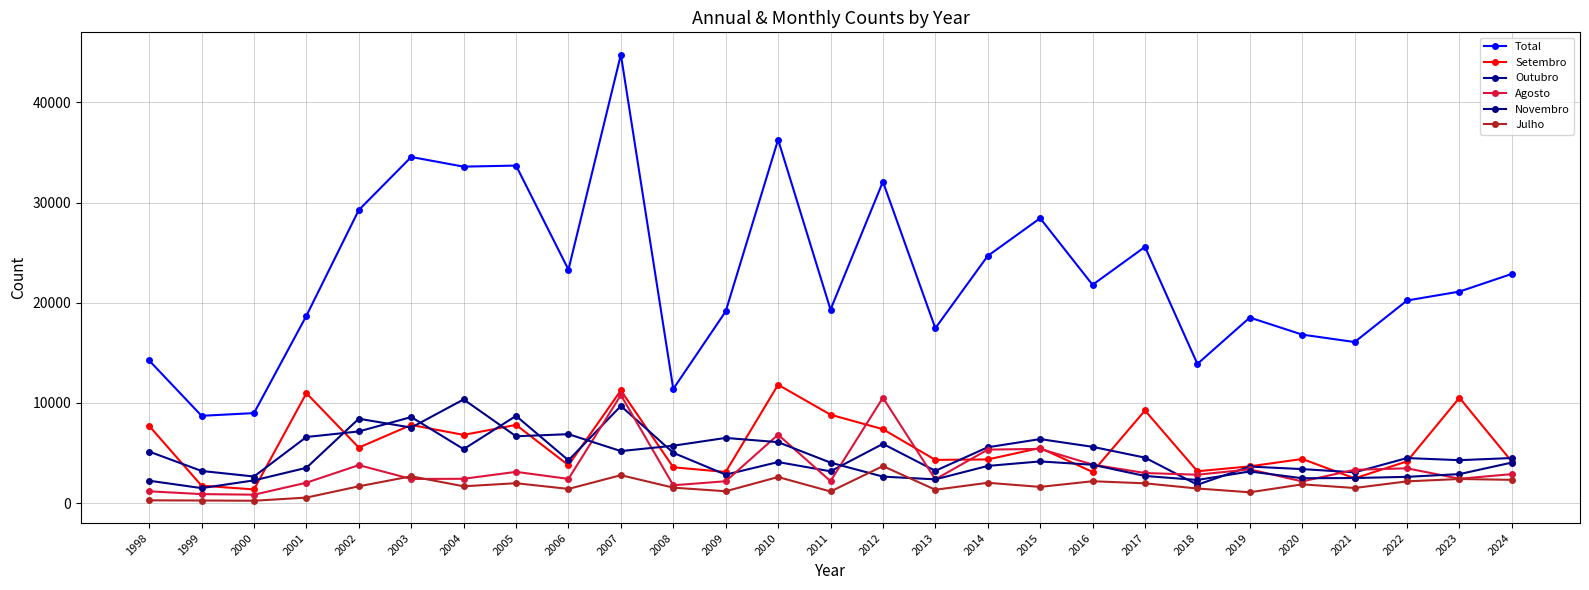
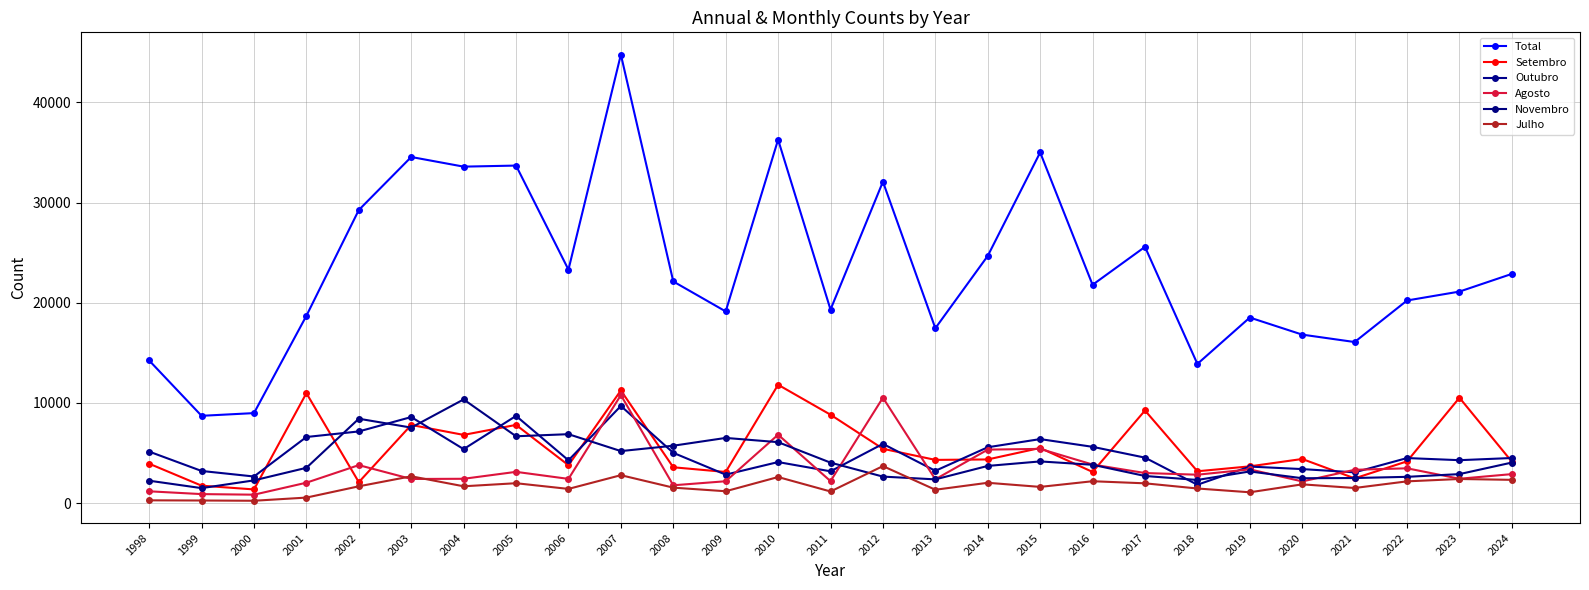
  {
    "Total": {
      "1998": 14200,
      "1999": 8700,
      "2000": 9000,
      "2001": 18700,
      "2002": 29300,
      "2003": 34500,
      "2004": 33600,
      "2005": 33700,
      "2006": 23300,
      "2007": 44800,
-     "2008": 11400,
+     "2008": 22100,
      "2009": 19100,
      "2010": 36300,
      "2011": 19300,
      "2012": 32100,
      "2013": 17500,
      "2014": 24700,
-     "2015": 28400,
+     "2015": 35000,
      "2016": 21800,
      "2017": 25600,
      "2018": 13900,
      "2019": 18500,
      "2020": 16800,
      "2021": 16100,
      "2022": 20200,
      "2023": 21100,
      "2024": 22900
    },
    "Setembro": {
-     "1998": 7700,
+     "1998": 3900,
      "2000": 1400,
      "2001": 11000,
-     "2002": 5500,
+     "2002": 2100,
      "2003": 7800,
      "2004": 6800,
      "2005": 7800,
      "2006": 3800,
      "2007": 11200,
      "2008": 3600,
      "2009": 3100,
      "2010": 11800,
      "2011": 8800,
-     "2012": 7400,
+     "2012": 5400,
      "2013": 4300,
      "2014": 4400,
      "2016": 3100,
      "2017": 9200,
      "2018": 3200,
      "2020": 4400,
      "2022": 4200,
      "2023": 10500
    }
  }
